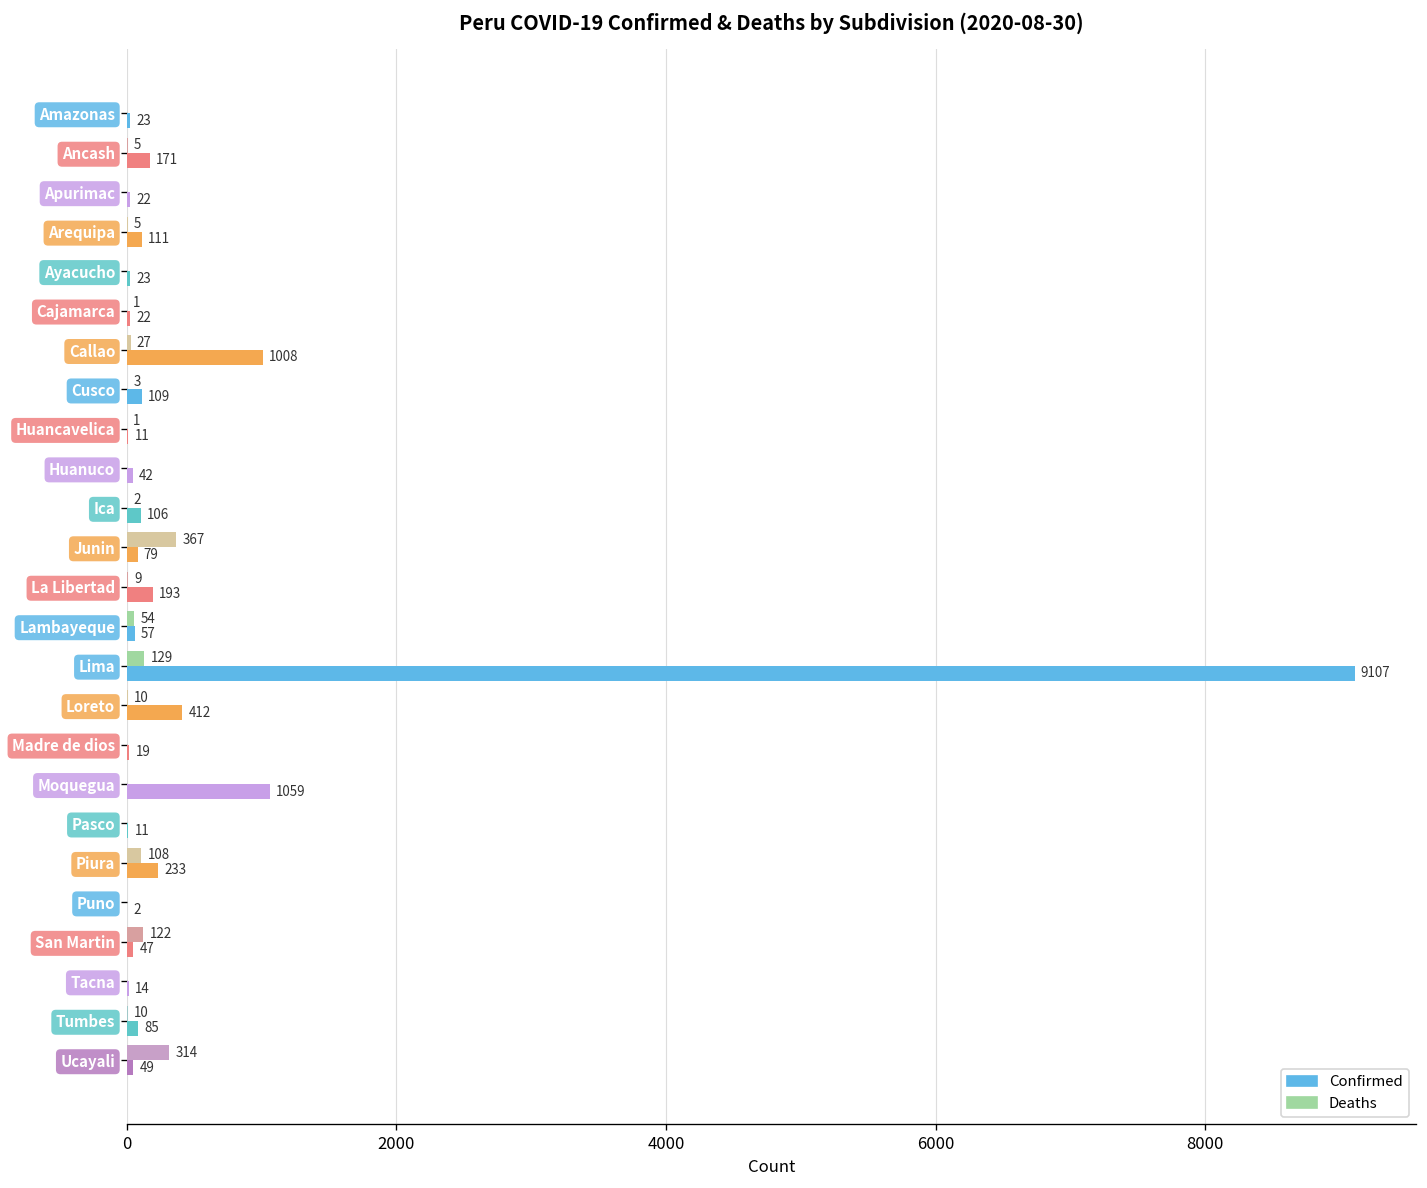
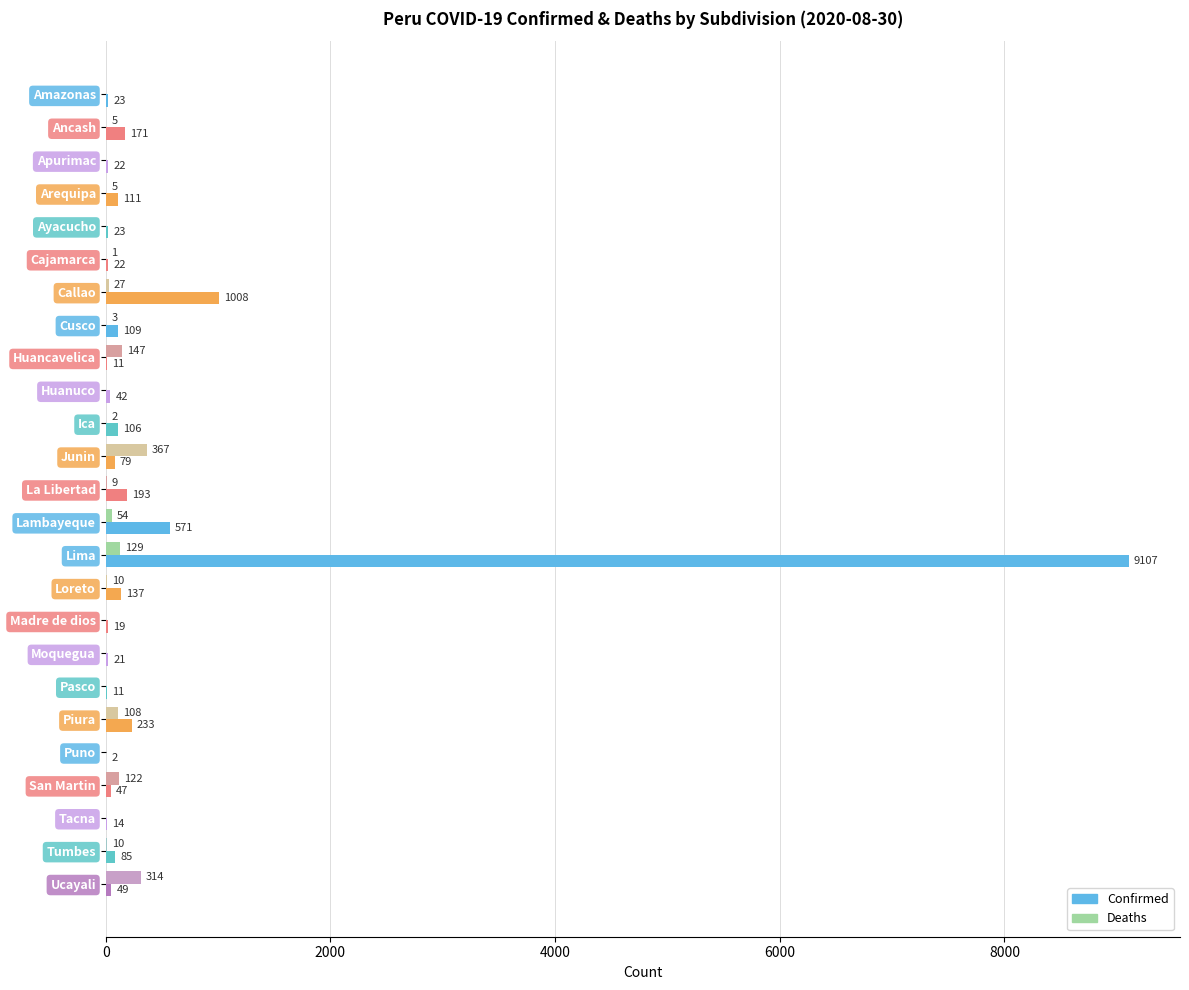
  {
    "Confirmed": {
      "Amazonas": 23,
      "Ancash": 171,
      "Apurimac": 22,
      "Arequipa": 111,
      "Ayacucho": 23,
      "Cajamarca": 22,
      "Callao": 1008,
      "Cusco": 109,
      "Huancavelica": 11,
      "Huanuco": 42,
      "Ica": 106,
      "Junin": 79,
      "La Libertad": 193,
-     "Lambayeque": 57,
+     "Lambayeque": 571,
      "Lima": 9107,
-     "Loreto": 412,
+     "Loreto": 137,
      "Madre de dios": 19,
-     "Moquegua": 1059,
+     "Moquegua": 21,
      "Pasco": 11,
      "Piura": 233,
      "Puno": 2,
      "San Martin": 47,
      "Tacna": 14,
      "Tumbes": 85,
      "Ucayali": 49
    },
    "Deaths": {
      "Ancash": 5,
      "Arequipa": 5,
      "Cajamarca": 1,
      "Callao": 27,
      "Cusco": 3,
-     "Huancavelica": 1,
+     "Huancavelica": 147,
      "Ica": 2,
      "Junin": 367,
      "La Libertad": 9,
      "Lambayeque": 54,
      "Lima": 129,
      "Loreto": 10,
      "Piura": 108,
      "San Martin": 122,
      "Tumbes": 10,
      "Ucayali": 314
    }
  }
